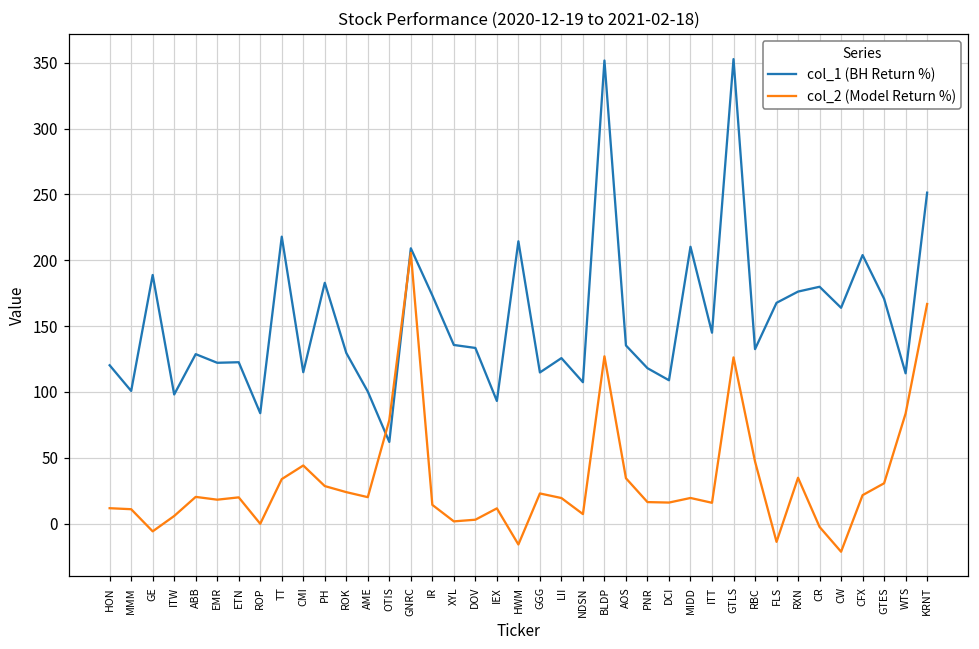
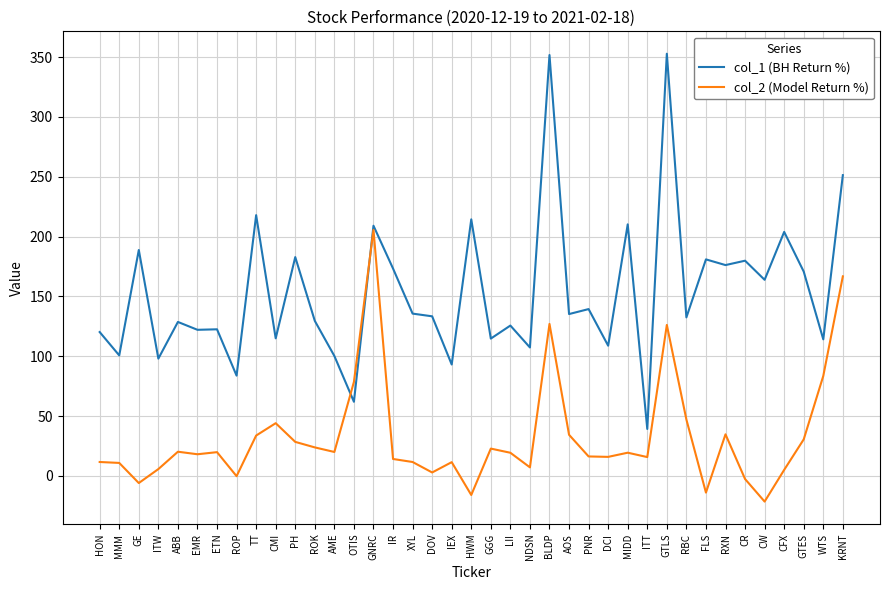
  {
    "col_1 (BH Return %)": {
      "HON": 120,
      "MMM": 101,
      "GE": 189,
      "ITW": 98,
      "ABB": 129,
      "EMR": 122,
      "ETN": 123,
      "ROP": 84,
      "TT": 218,
      "CMI": 115,
      "PH": 183,
      "ROK": 130,
      "AME": 100,
      "OTIS": 62,
      "GNRC": 209,
      "IR": 173,
      "XYL": 136,
      "DOV": 133,
      "IEX": 93,
      "HWM": 214,
      "GGG": 115,
      "LII": 126,
      "NDSN": 107,
      "BLDP": 352,
      "AOS": 135,
-     "PNR": 118,
+     "PNR": 139,
      "DCI": 109,
      "MIDD": 210,
-     "ITT": 145,
+     "ITT": 39,
      "GTLS": 353,
      "RBC": 132,
-     "FLS": 168,
+     "FLS": 181,
      "RXN": 176,
      "CR": 180,
      "CW": 164,
      "CFX": 204,
      "GTES": 171,
      "WTS": 114,
      "KRNT": 251
    },
    "col_2 (Model Return %)": {
      "HON": 12,
      "MMM": 11,
      "GE": -6,
      "ITW": 6,
      "ABB": 20,
      "EMR": 18,
      "ETN": 20,
      "ROP": 0,
      "TT": 34,
      "CMI": 44,
      "PH": 28,
      "ROK": 24,
      "AME": 20,
      "OTIS": 79,
      "GNRC": 206,
      "IR": 14,
-     "XYL": 2,
+     "XYL": 12,
      "DOV": 3,
      "IEX": 12,
      "HWM": -16,
      "GGG": 23,
      "LII": 19,
      "NDSN": 7,
      "BLDP": 127,
      "AOS": 34,
      "PNR": 16,
      "DCI": 16,
      "MIDD": 19,
      "ITT": 16,
      "GTLS": 126,
      "RBC": 47,
      "FLS": -14,
      "RXN": 35,
      "CR": -3,
      "CW": -21,
-     "CFX": 22,
+     "CFX": 5,
      "GTES": 31,
      "WTS": 84,
      "KRNT": 167
    }
  }
